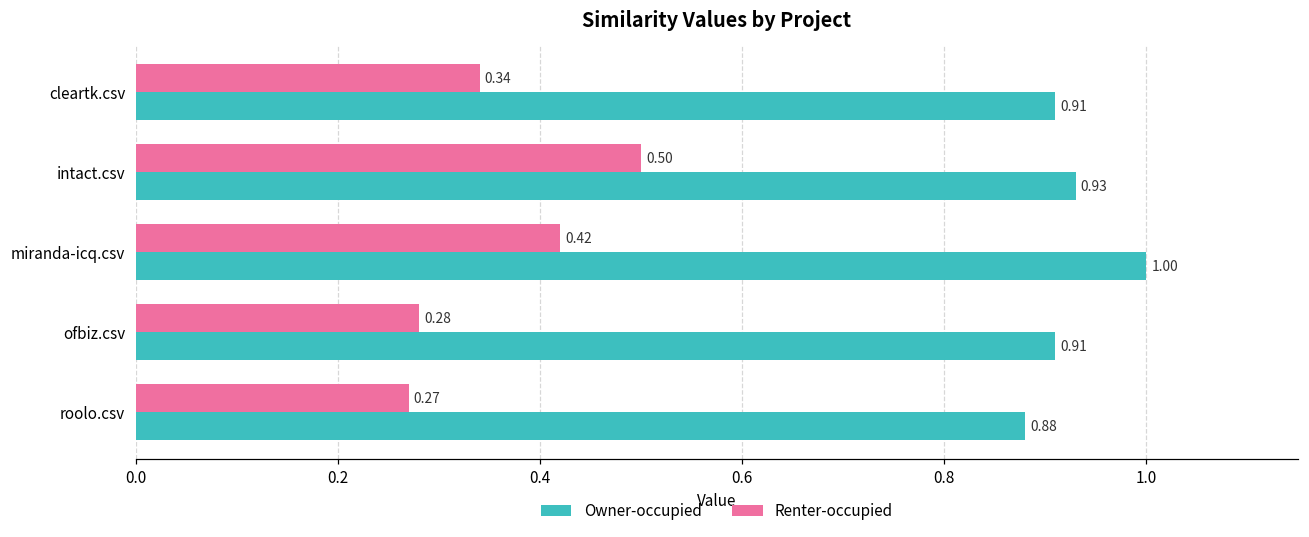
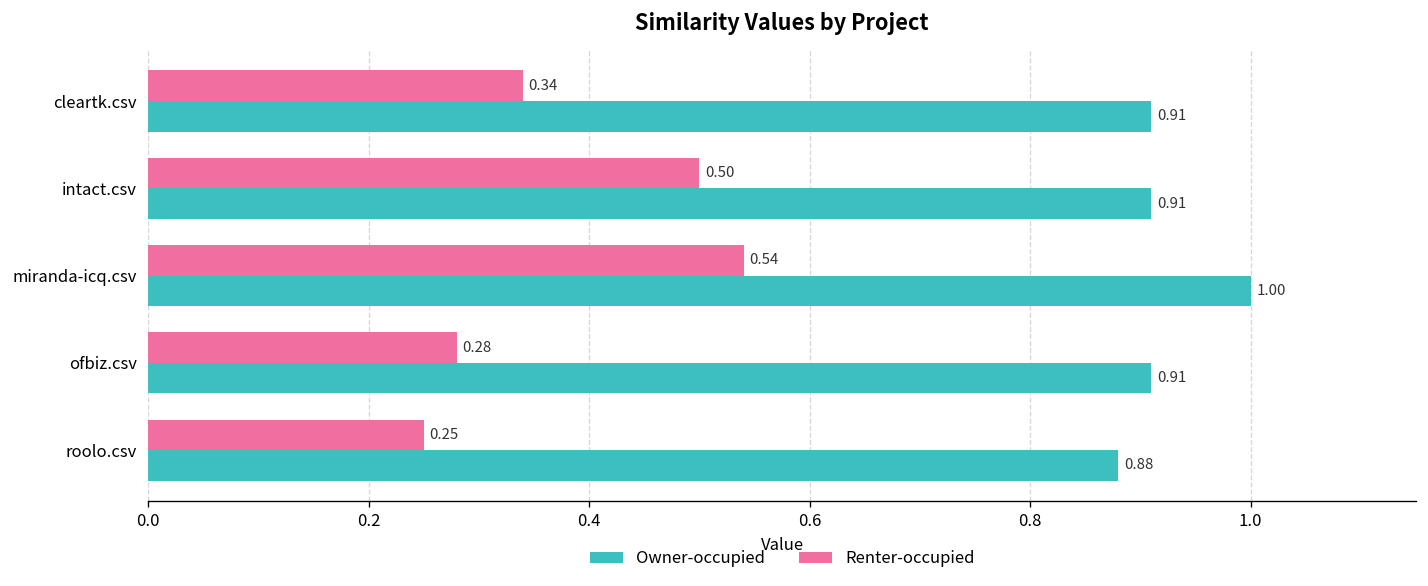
  {
    "Owner-occupied": {
      "cleartk.csv": 0.91,
-     "intact.csv": 0.93,
+     "intact.csv": 0.91,
      "miranda-icq.csv": 1.00,
      "ofbiz.csv": 0.91,
      "roolo.csv": 0.88
    },
    "Renter-occupied": {
      "cleartk.csv": 0.34,
      "intact.csv": 0.50,
-     "miranda-icq.csv": 0.42,
+     "miranda-icq.csv": 0.54,
      "ofbiz.csv": 0.28,
-     "roolo.csv": 0.27
+     "roolo.csv": 0.25
    }
  }
